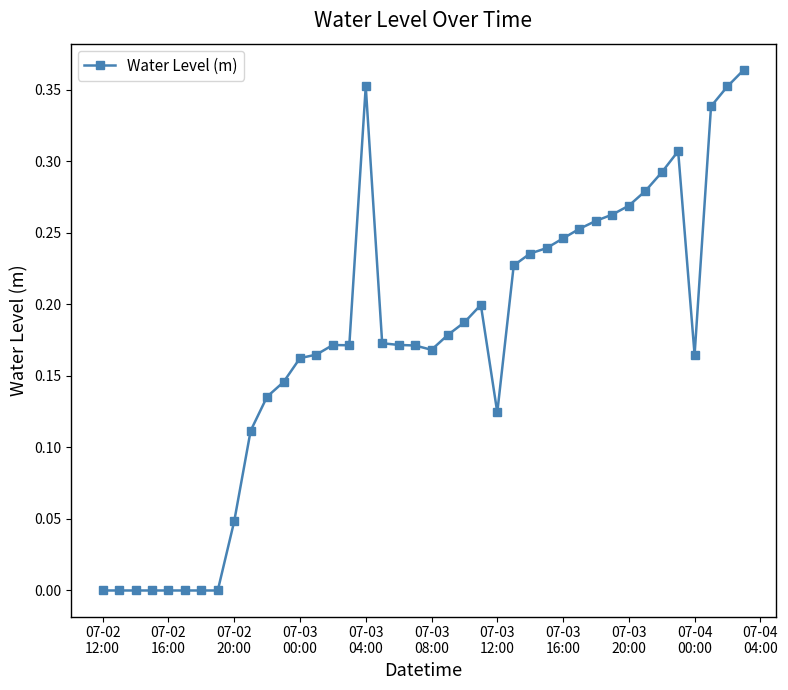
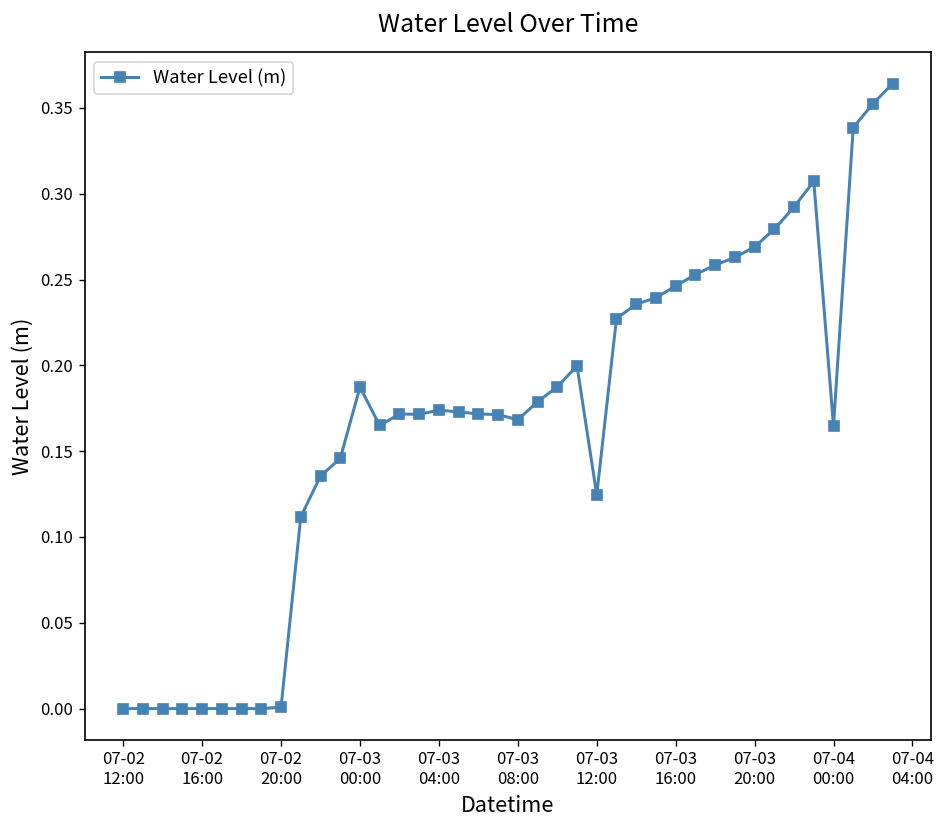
  {
    "07-02 12:00": 0.000,
    "07-02 16:00": 0.000,
-   "07-02 20:00": 0.048,
-   "07-03 00:00": 0.162,
-   "07-03 04:00": 0.352,
+   "07-02 20:00": 0.001,
+   "07-03 00:00": 0.187,
+   "07-03 04:00": 0.174,
    "07-03 08:00": 0.168,
    "07-03 12:00": 0.124,
    "07-03 16:00": 0.246,
    "07-03 20:00": 0.269,
    "07-04 00:00": 0.165
  }
